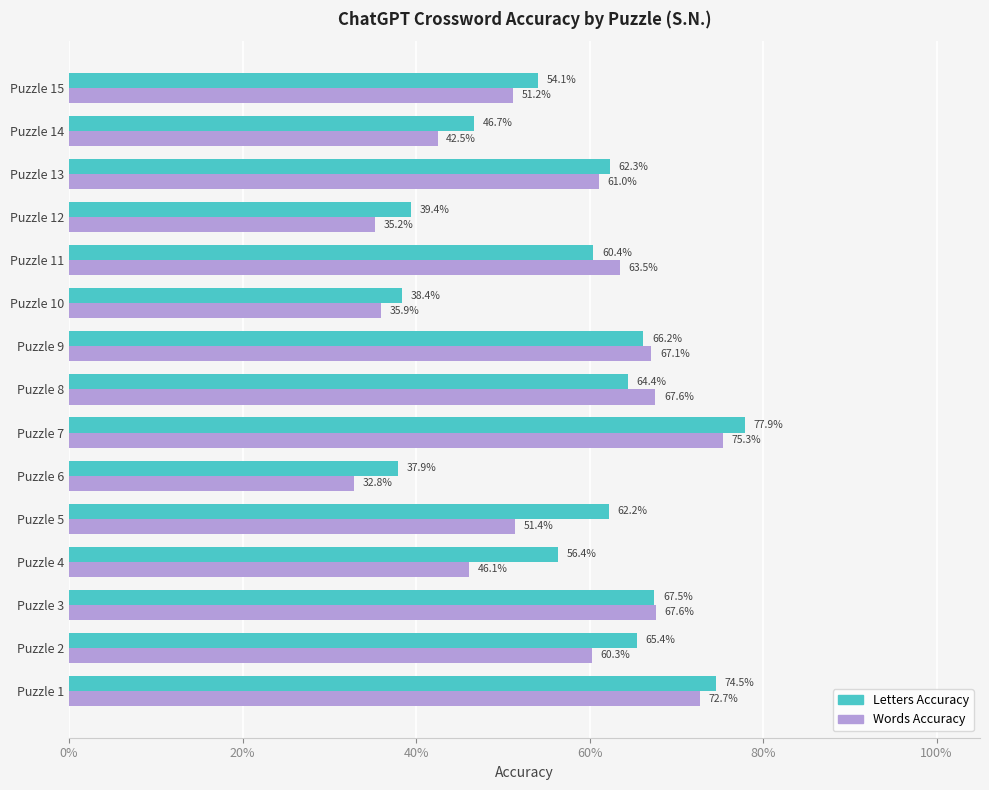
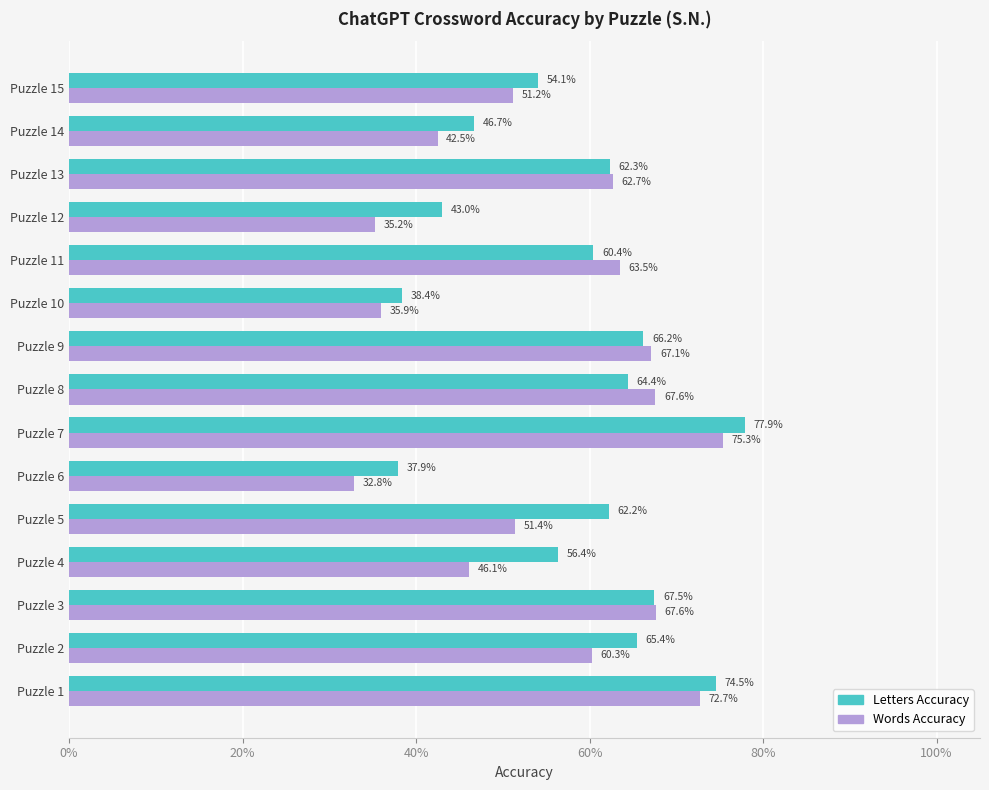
  {
    "Letters Accuracy": {
      "Puzzle 15": "54.1%",
      "Puzzle 14": "46.7%",
      "Puzzle 13": "62.3%",
-     "Puzzle 12": "39.4%",
+     "Puzzle 12": "43.0%",
      "Puzzle 11": "60.4%",
      "Puzzle 10": "38.4%",
      "Puzzle 9": "66.2%",
      "Puzzle 8": "64.4%",
      "Puzzle 7": "77.9%",
      "Puzzle 6": "37.9%",
      "Puzzle 5": "62.2%",
      "Puzzle 4": "56.4%",
      "Puzzle 3": "67.5%",
      "Puzzle 2": "65.4%",
      "Puzzle 1": "74.5%"
    },
    "Words Accuracy": {
      "Puzzle 15": "51.2%",
      "Puzzle 14": "42.5%",
-     "Puzzle 13": "61.0%",
+     "Puzzle 13": "62.7%",
      "Puzzle 12": "35.2%",
      "Puzzle 11": "63.5%",
      "Puzzle 10": "35.9%",
      "Puzzle 9": "67.1%",
      "Puzzle 8": "67.6%",
      "Puzzle 7": "75.3%",
      "Puzzle 6": "32.8%",
      "Puzzle 5": "51.4%",
      "Puzzle 4": "46.1%",
      "Puzzle 3": "67.6%",
      "Puzzle 2": "60.3%",
      "Puzzle 1": "72.7%"
    }
  }
